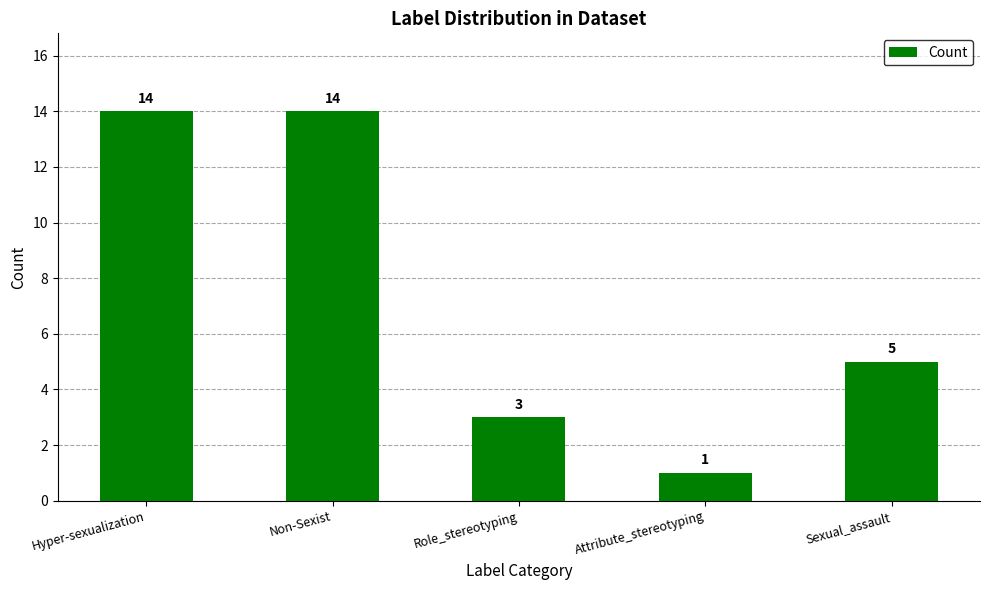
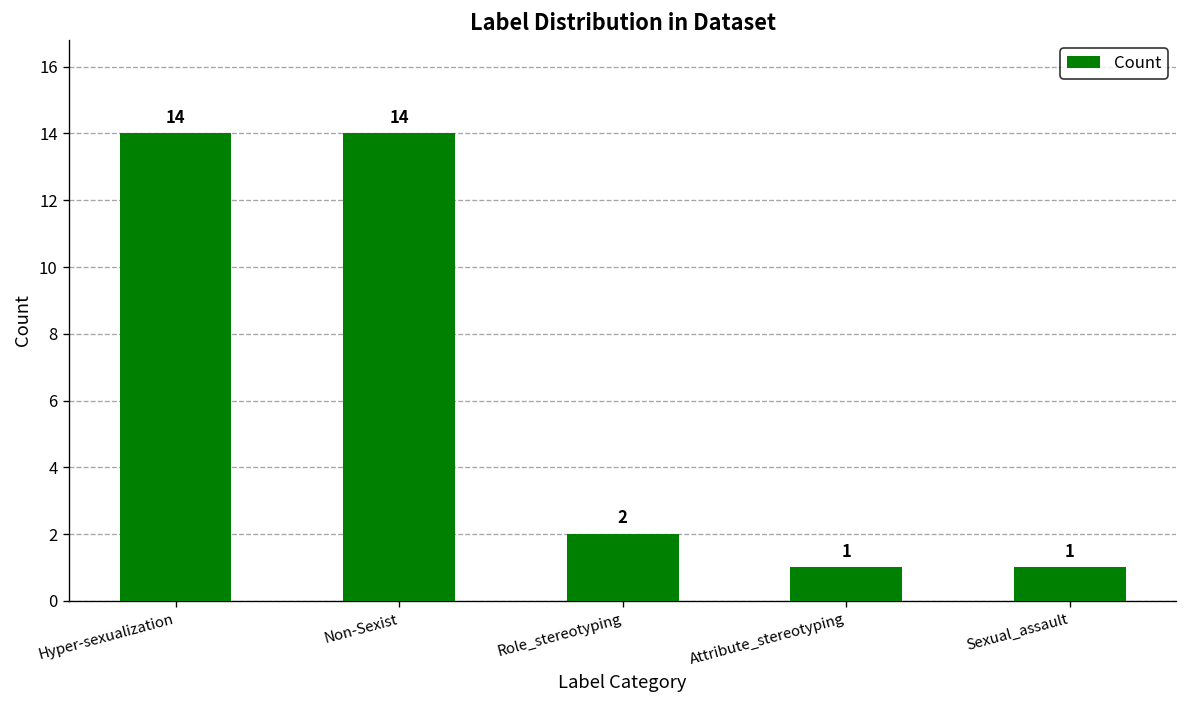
  {
    "Hyper-sexualization": 14,
    "Non-Sexist": 14,
-   "Role_stereotyping": 3,
+   "Role_stereotyping": 2,
    "Attribute_stereotyping": 1,
-   "Sexual_assault": 5
+   "Sexual_assault": 1
  }
